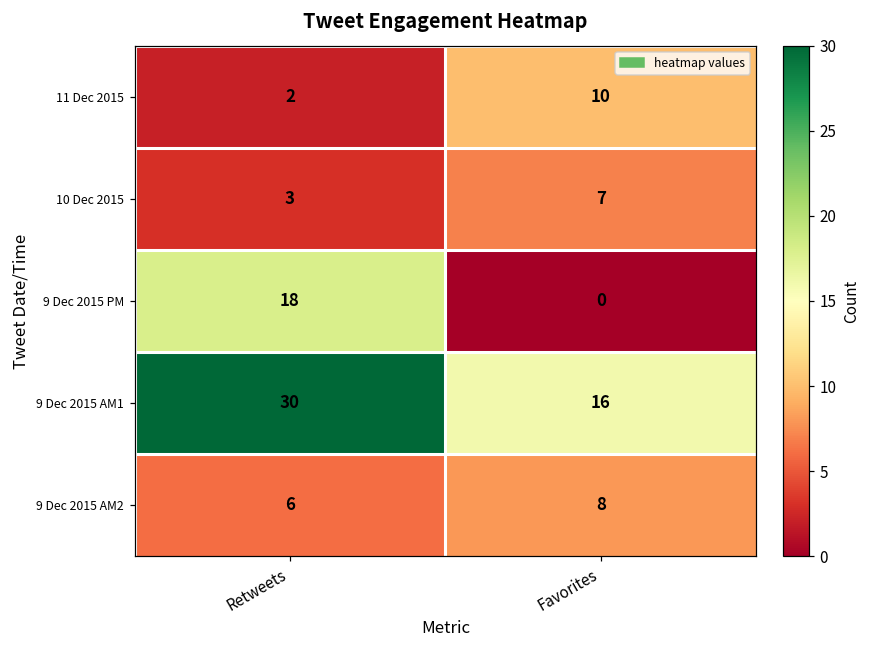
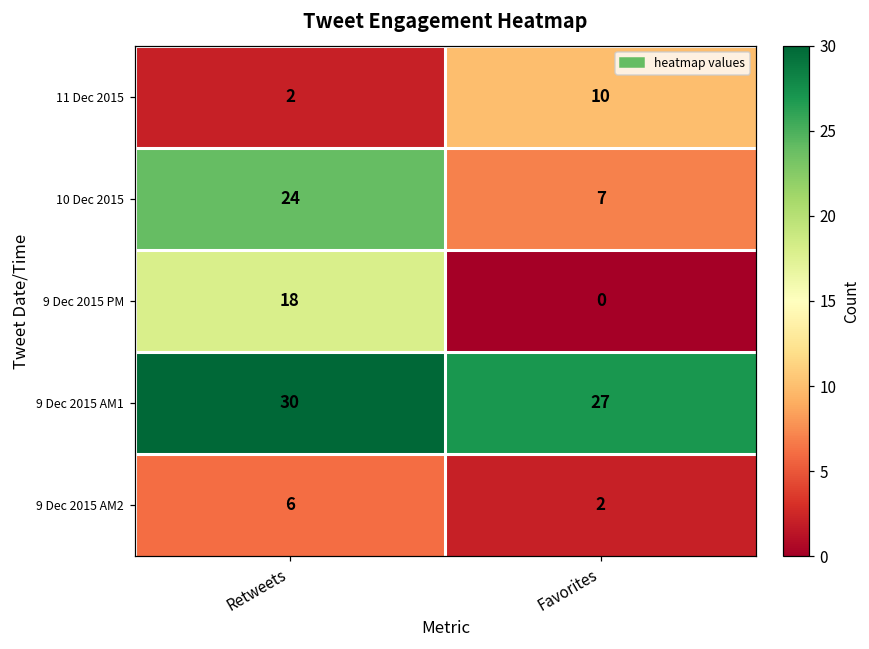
  {
    "11 Dec 2015": {
      "Retweets": 2,
      "Favorites": 10
    },
    "10 Dec 2015": {
-     "Retweets": 3,
+     "Retweets": 24,
      "Favorites": 7
    },
    "9 Dec 2015 PM": {
      "Retweets": 18,
      "Favorites": 0
    },
    "9 Dec 2015 AM1": {
      "Retweets": 30,
-     "Favorites": 16
+     "Favorites": 27
    },
    "9 Dec 2015 AM2": {
      "Retweets": 6,
-     "Favorites": 8
+     "Favorites": 2
    }
  }
